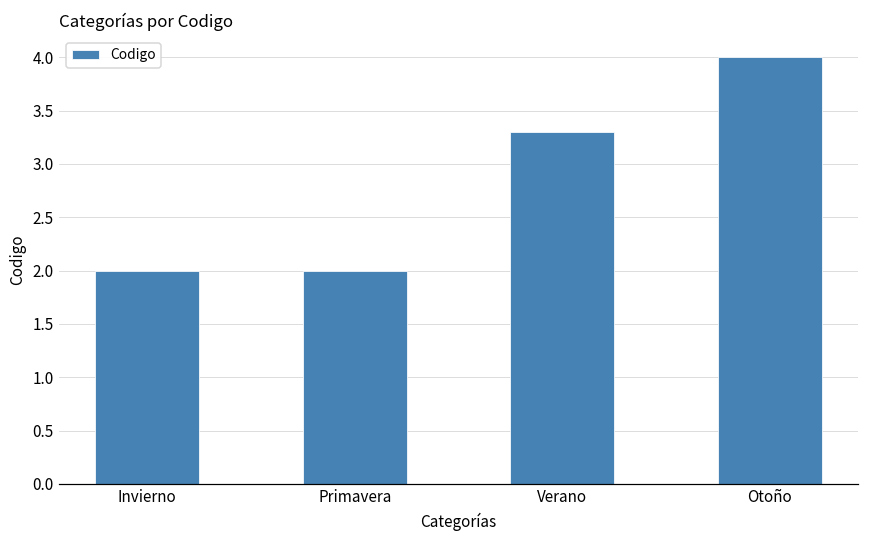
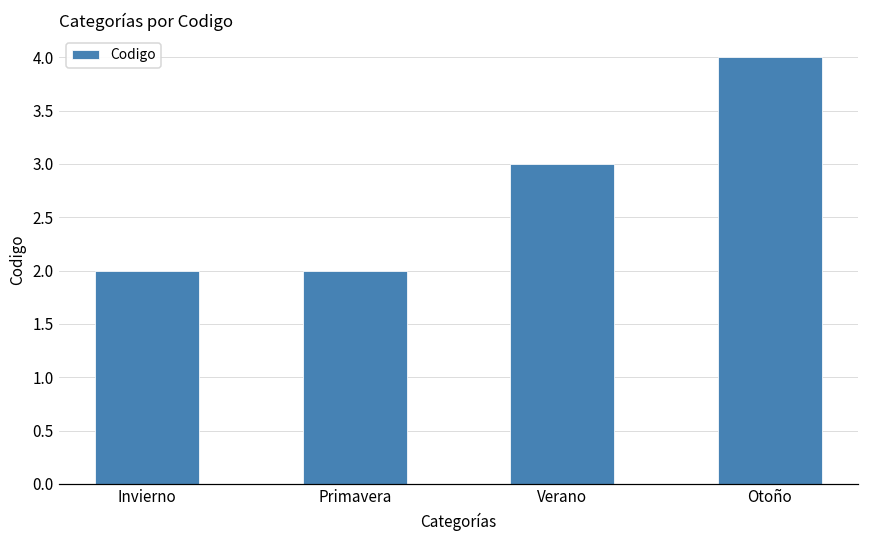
  {
    "Invierno": 2.0,
    "Primavera": 2.0,
-   "Verano": 3.3,
+   "Verano": 3.0,
    "Otoño": 4.0
  }
